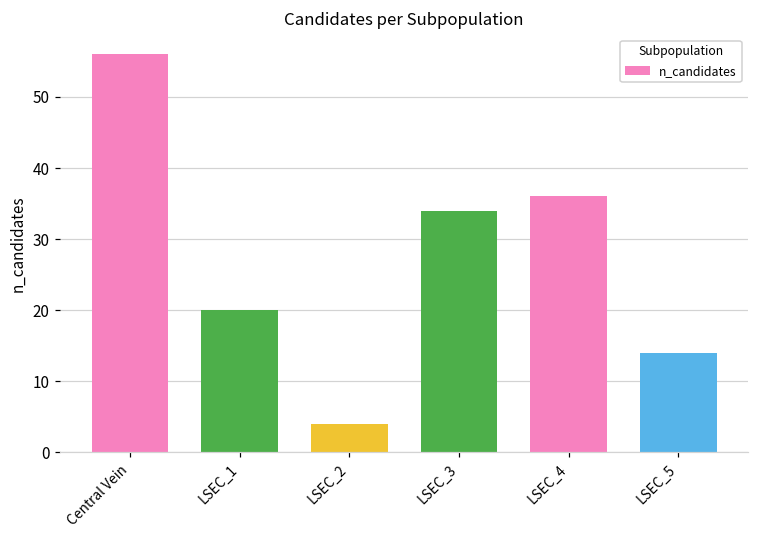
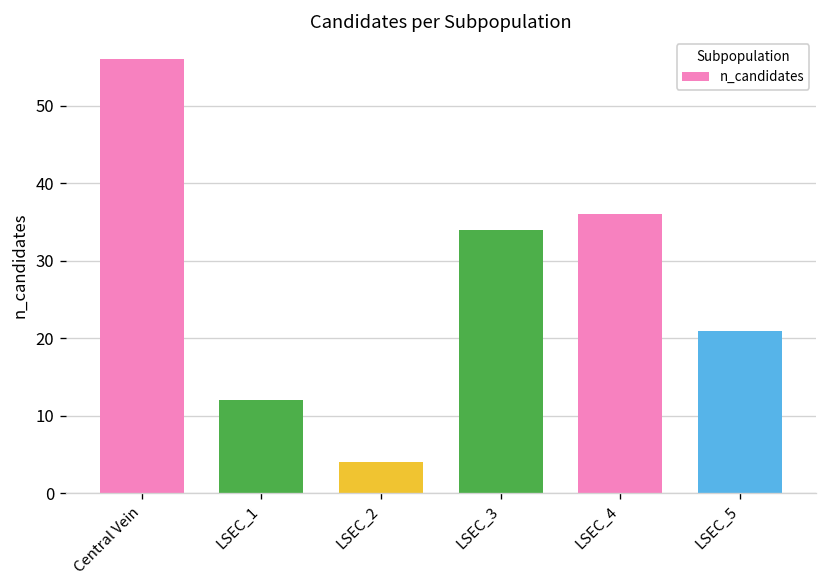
  {
    "Central Vein": 56,
-   "LSEC_1": 20,
+   "LSEC_1": 12,
    "LSEC_2": 4,
    "LSEC_3": 34,
    "LSEC_4": 36,
-   "LSEC_5": 14
+   "LSEC_5": 21
  }
